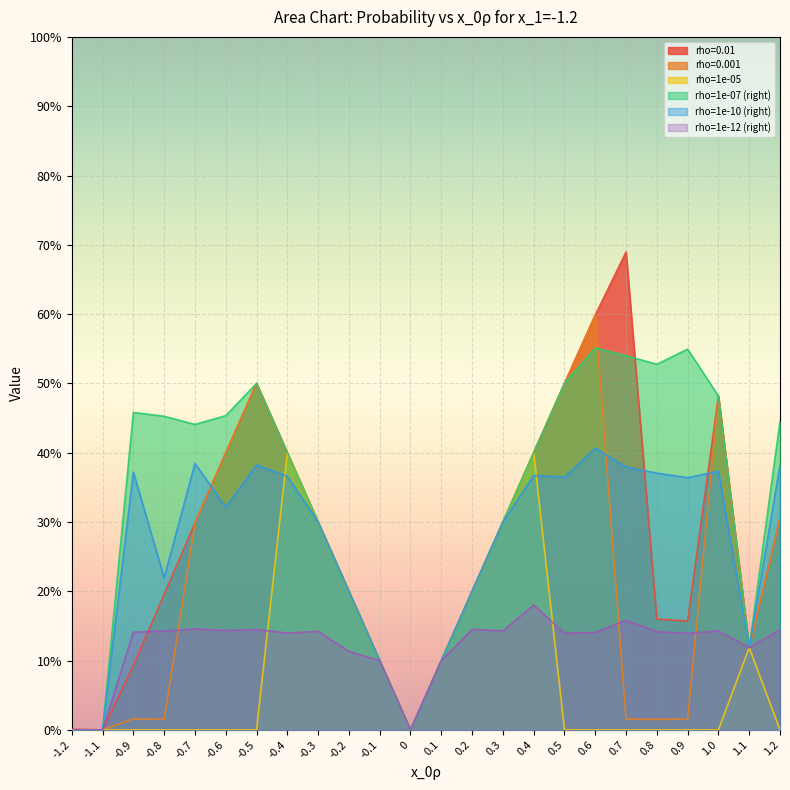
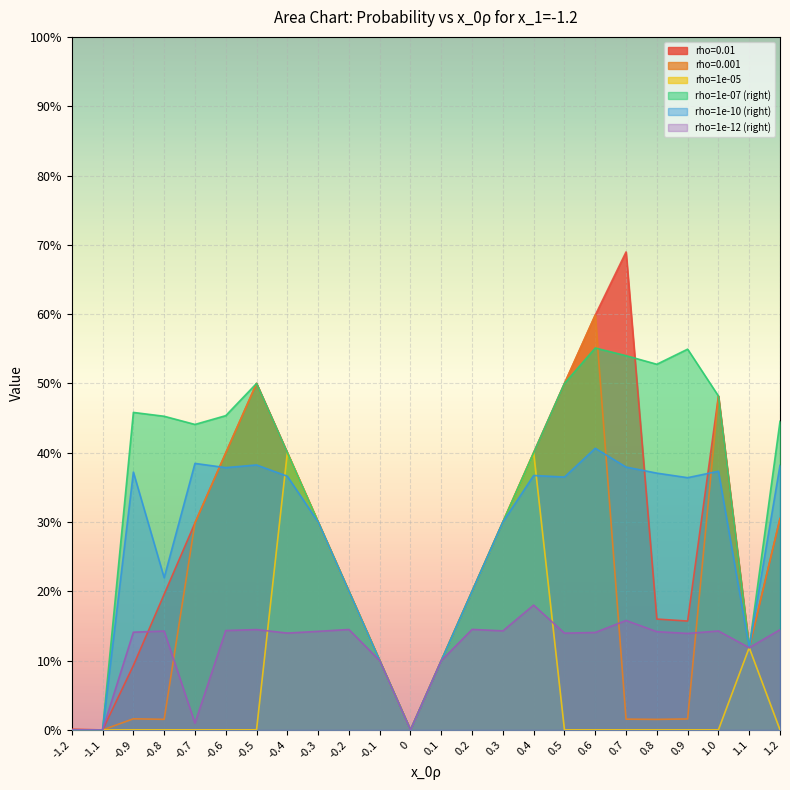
  {
    "rho=1e-05": {
      "-0.9": "0%",
      "-0.8": "0%",
      "-0.7": "0%",
      "-0.6": "0%",
      "-0.5": "0%",
      "0.5": "0%",
      "0.6": "0%",
      "0.7": "0%",
      "0.8": "0%",
      "0.9": "0%",
      "1.0": "0%",
      "1.2": "0%"
    },
    "rho=1e-07 (right)": {
      "-0.9": "46%",
      "-0.8": "45%",
      "-0.7": "44%",
      "-0.6": "45%",
      "0.6": "55%",
      "0.7": "54%",
      "0.8": "53%",
      "0.9": "55%",
      "1.2": "45%"
    },
    "rho=1e-10 (right)": {
      "-0.9": "37%",
      "-0.8": "22%",
      "-0.7": "38%",
-     "-0.6": "32%",
+     "-0.6": "38%",
      "-0.5": "38%",
      "-0.4": "37%",
      "0.4": "37%",
      "0.5": "36%",
      "0.6": "41%",
      "0.7": "38%",
      "0.8": "37%",
      "0.9": "36%",
      "1.0": "37%",
      "1.2": "38%"
    },
    "rho=1e-12 (right)": {
      "-0.9": "14%",
      "-0.8": "14%",
-     "-0.7": "15%",
+     "-0.7": "1%",
      "-0.6": "14%",
      "-0.5": "14%",
      "-0.4": "14%",
      "-0.3": "14%",
-     "-0.2": "11%",
+     "-0.2": "14%",
      "0.2": "15%",
      "0.3": "14%",
      "0.4": "18%",
      "0.5": "14%",
      "0.6": "14%",
      "0.7": "16%",
      "0.8": "14%",
      "0.9": "14%",
      "1.0": "14%",
      "1.2": "14%"
    }
  }
